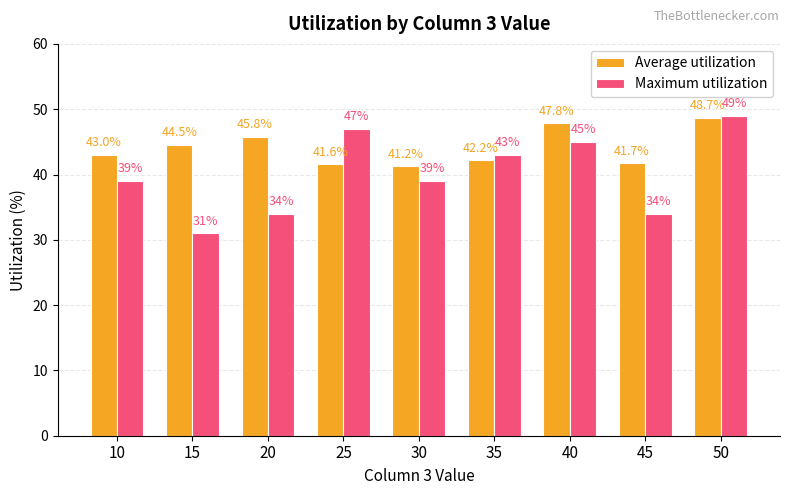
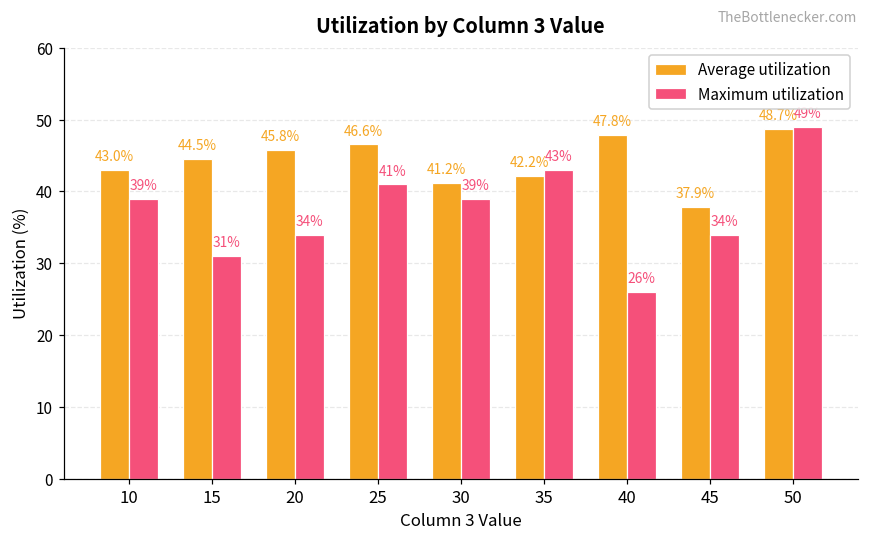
  {
    "Average utilization": {
      "10": "43.0%",
      "15": "44.5%",
      "20": "45.8%",
-     "25": "41.6%",
+     "25": "46.6%",
      "30": "41.2%",
      "35": "42.2%",
      "40": "47.8%",
-     "45": "41.7%",
+     "45": "37.9%",
      "50": "48.7%"
    },
    "Maximum utilization": {
      "10": "39%",
      "15": "31%",
      "20": "34%",
-     "25": "47%",
+     "25": "41%",
      "30": "39%",
      "35": "43%",
-     "40": "45%",
+     "40": "26%",
      "45": "34%",
      "50": "49%"
    }
  }
